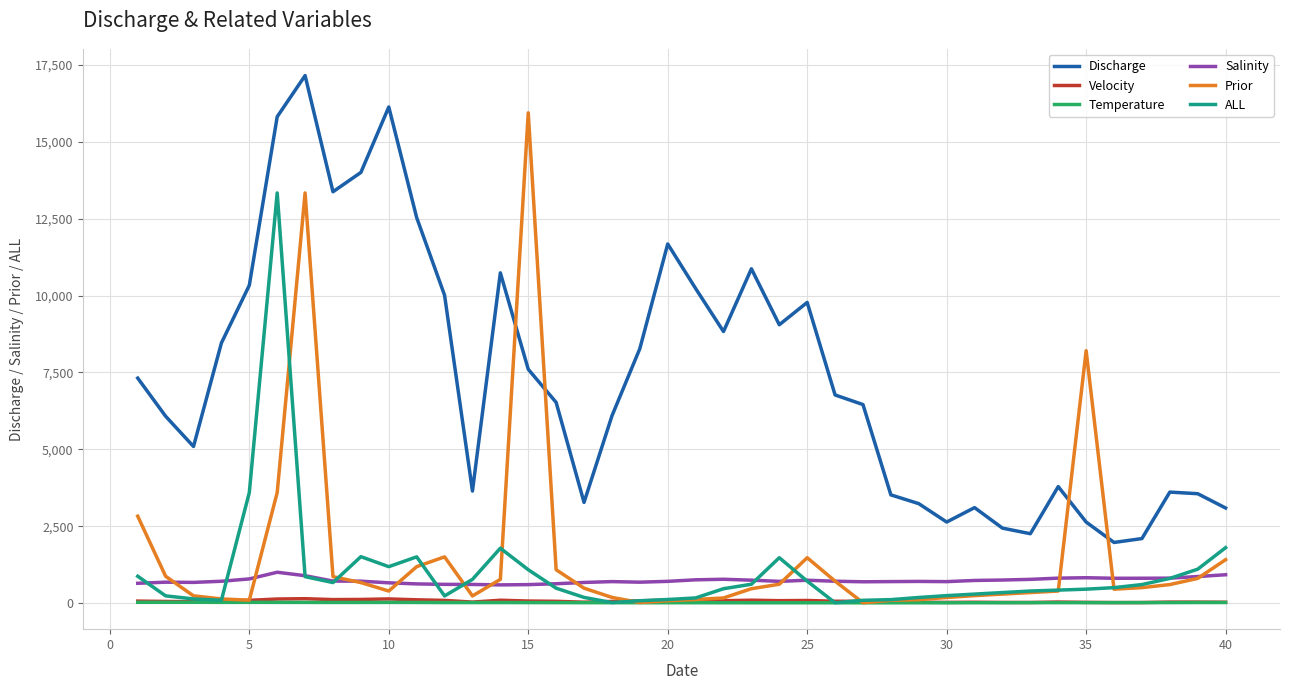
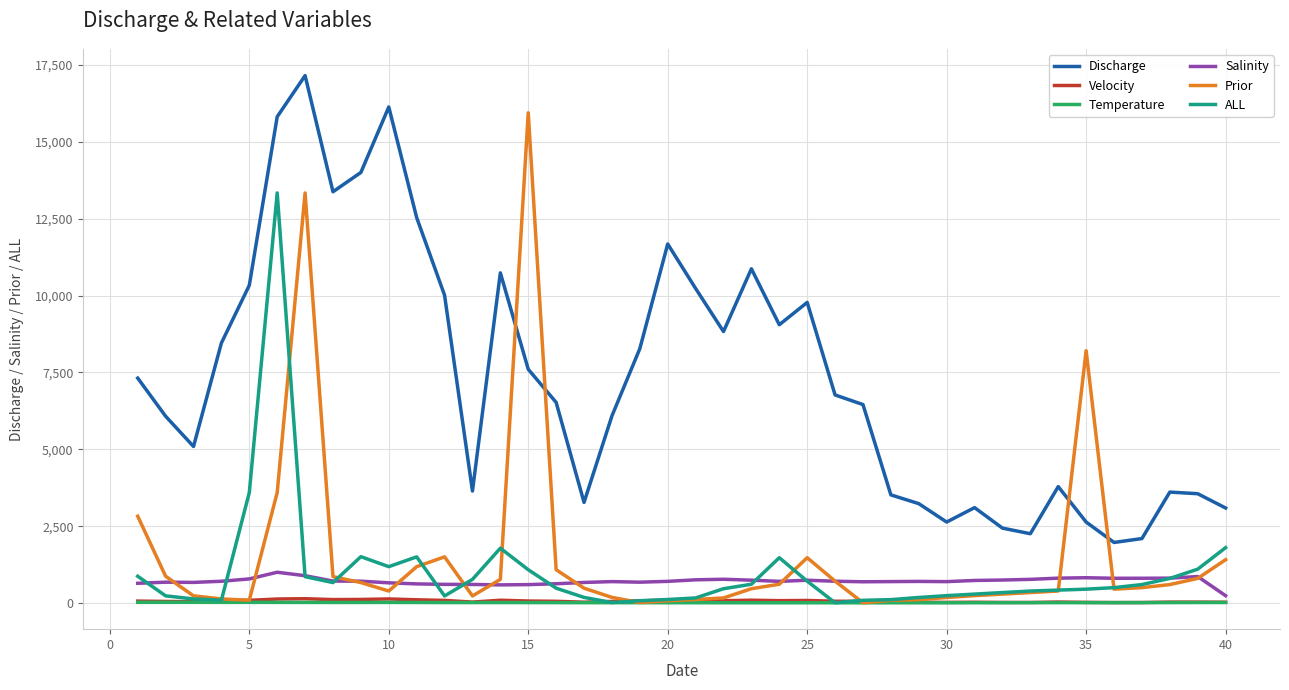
  {
    "Discharge": {
      "5": "10,300",
      "10": "16,100",
      "15": "7,600",
      "20": "11,700",
      "25": "9,800",
      "30": "2,600",
      "35": "2,600",
      "40": "3,100"
    },
    "Velocity": {
      "10": "100"
    },
    "Salinity": {
      "5": "800",
      "10": "700",
      "15": "600",
      "20": "700",
      "30": "700",
      "35": "800",
-     "40": "900"
+     "40": "200"
    },
    "Prior": {
      "10": "400",
      "15": "15,900",
      "25": "1,500",
      "35": "8,200",
      "40": "1,400"
    }
  }
